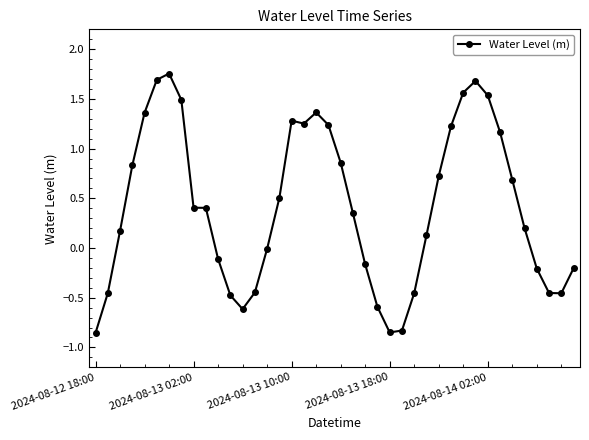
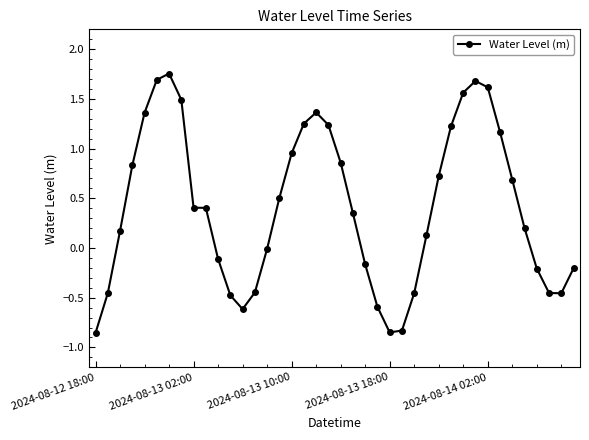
  {
    "2024-08-12 18:00": -0.9,
    "2024-08-13 02:00": 0.4,
-   "2024-08-13 10:00": 1.3,
+   "2024-08-13 10:00": 1.0,
    "2024-08-13 18:00": -0.8,
-   "2024-08-14 02:00": 1.5
+   "2024-08-14 02:00": 1.6
  }
